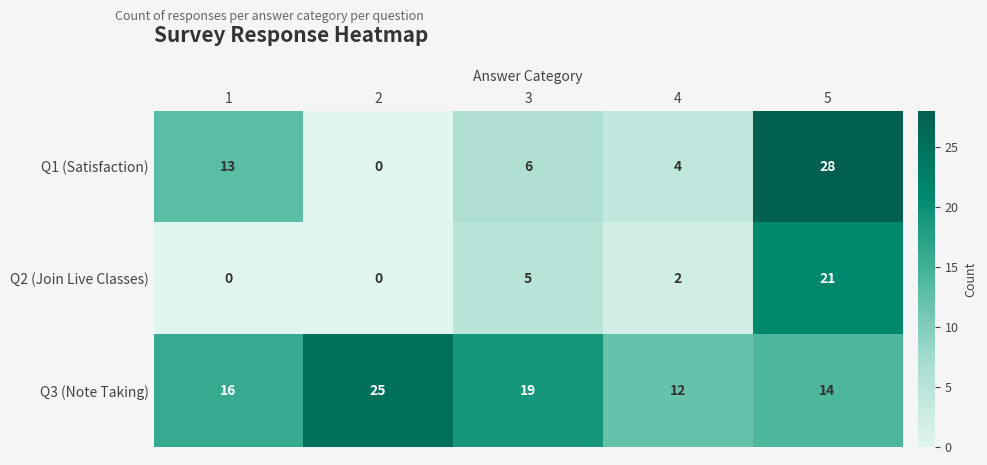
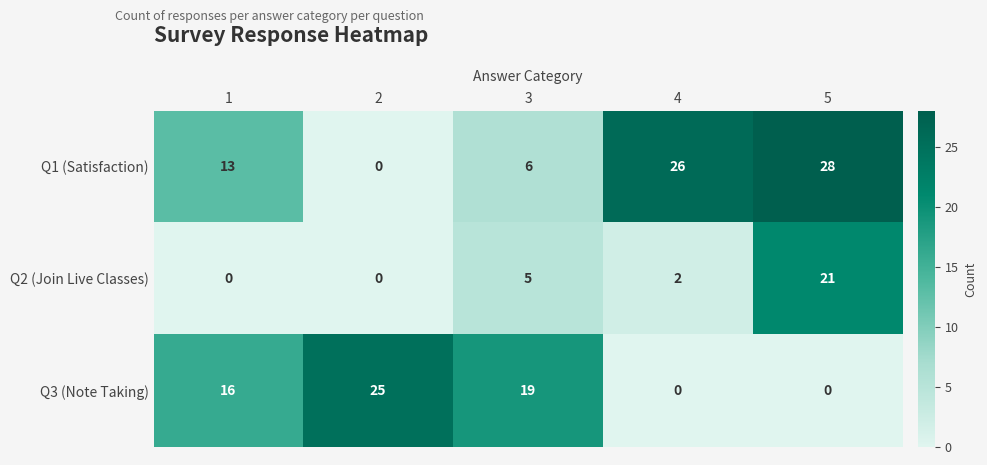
  {
    "Q1 (Satisfaction)": {
      "1": 13,
      "2": 0,
      "3": 6,
-     "4": 4,
+     "4": 26,
      "5": 28
    },
    "Q2 (Join Live Classes)": {
      "1": 0,
      "2": 0,
      "3": 5,
      "4": 2,
      "5": 21
    },
    "Q3 (Note Taking)": {
      "1": 16,
      "2": 25,
      "3": 19,
-     "4": 12,
-     "5": 14
+     "4": 0,
+     "5": 0
    }
  }
